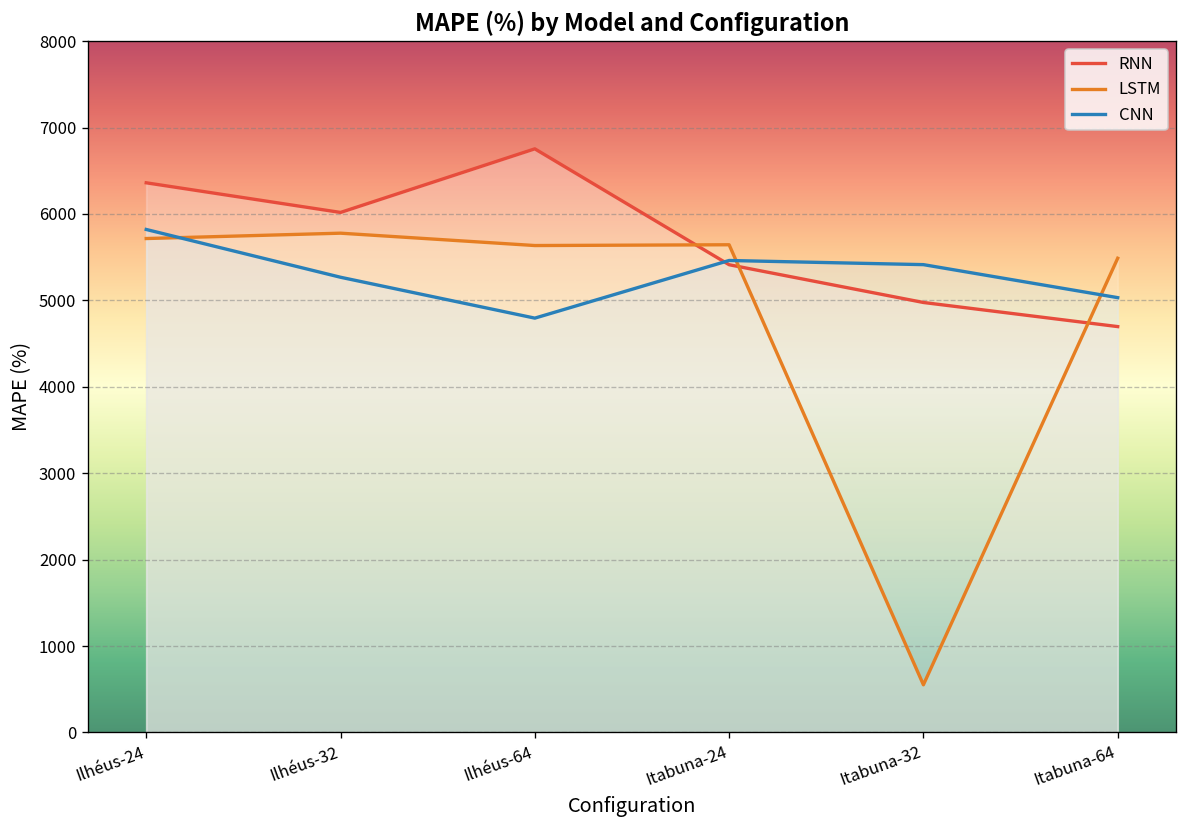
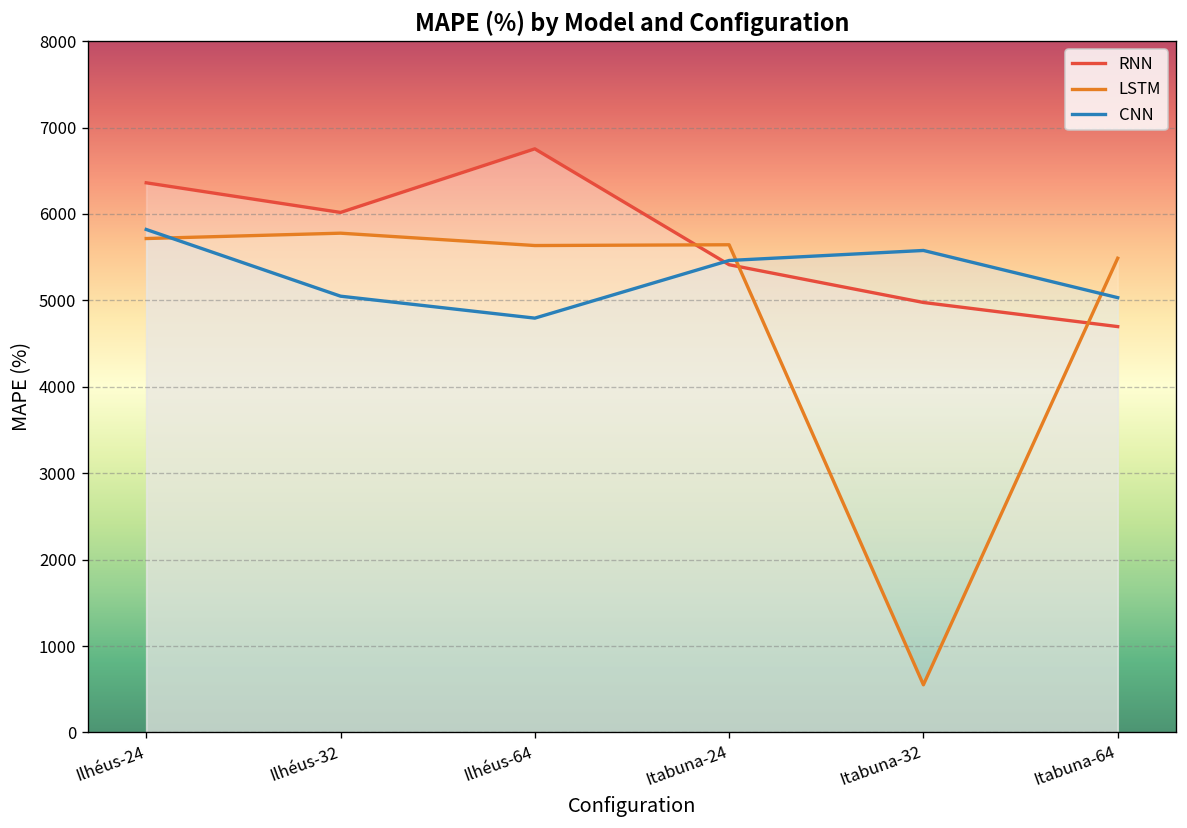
  {
    "CNN": {
      "Ilhéus-24": 5800,
-     "Ilhéus-32": 5300,
+     "Ilhéus-32": 5000,
      "Ilhéus-64": 4800,
      "Itabuna-24": 5500,
-     "Itabuna-32": 5400,
+     "Itabuna-32": 5600,
      "Itabuna-64": 5000
    }
  }
